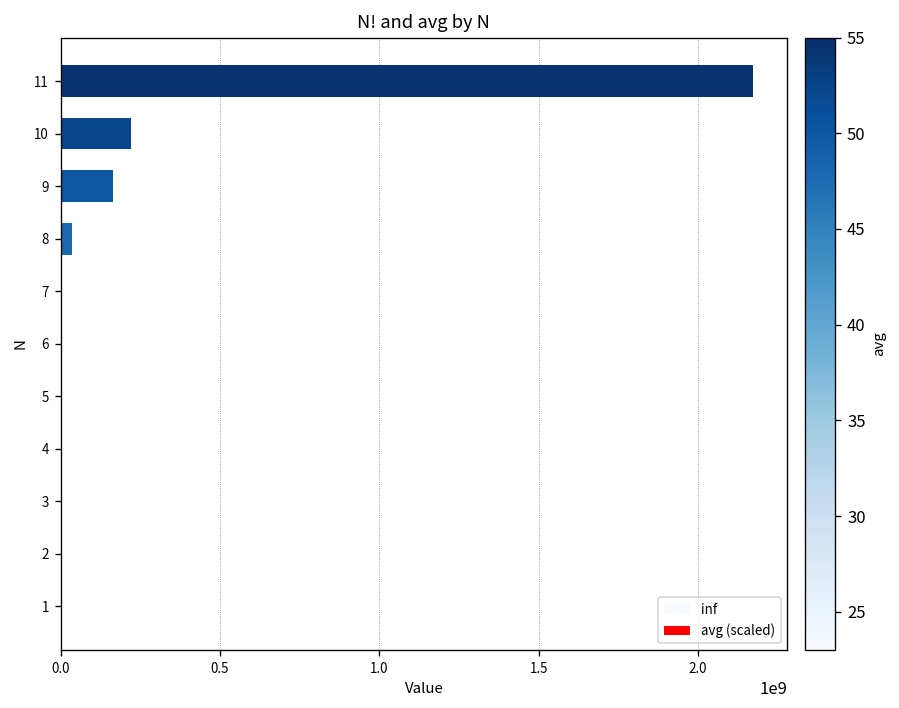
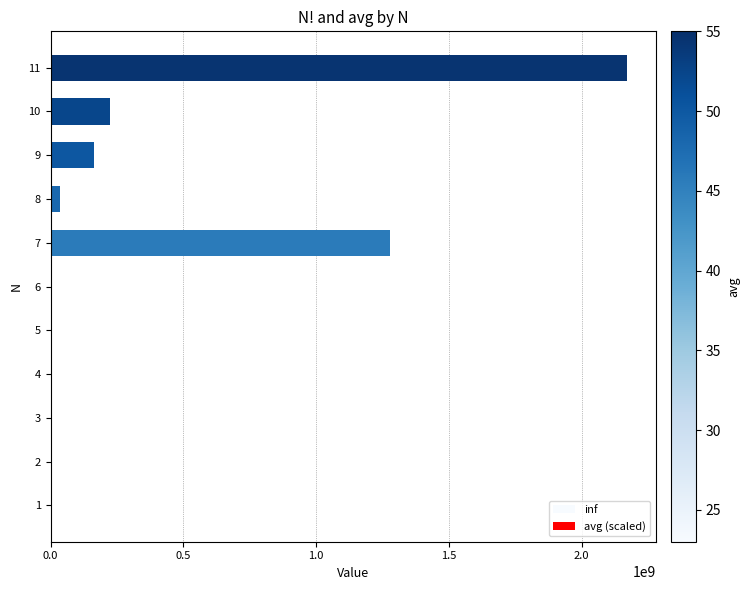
  {
    "inf": {
      "11": 2170000000,
      "10": 220000000,
      "9": 160000000,
      "8": 40000000,
-     "7": 0
+     "7": 1280000000
    }
  }
